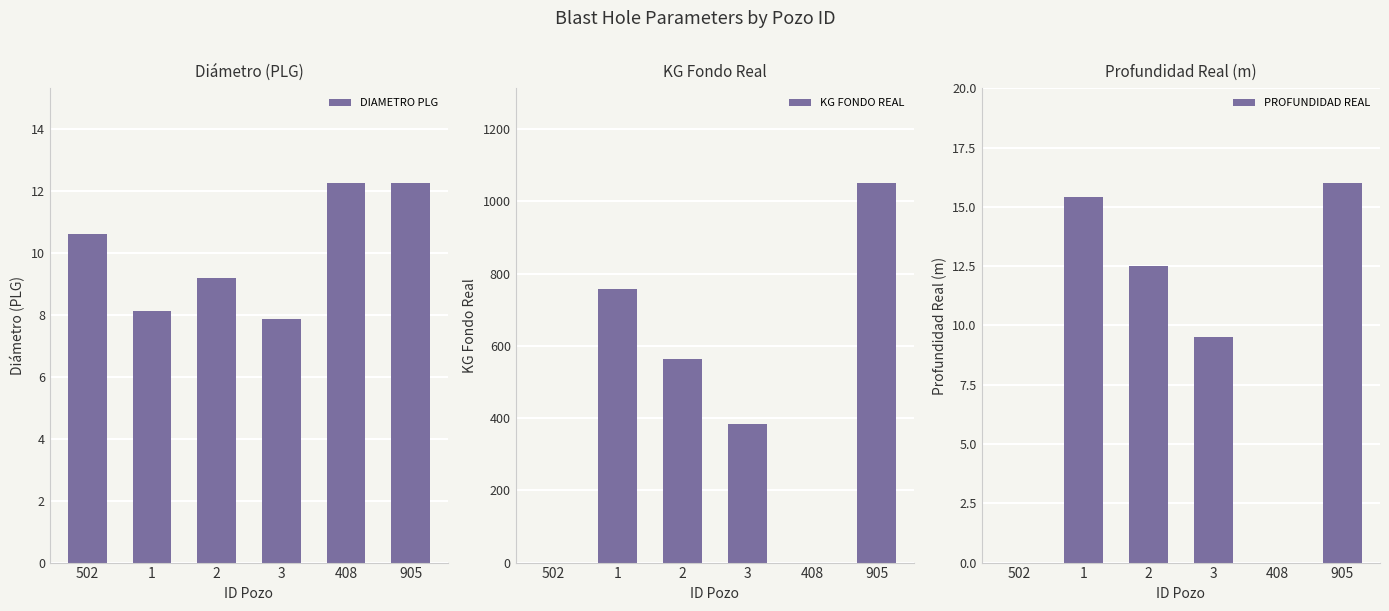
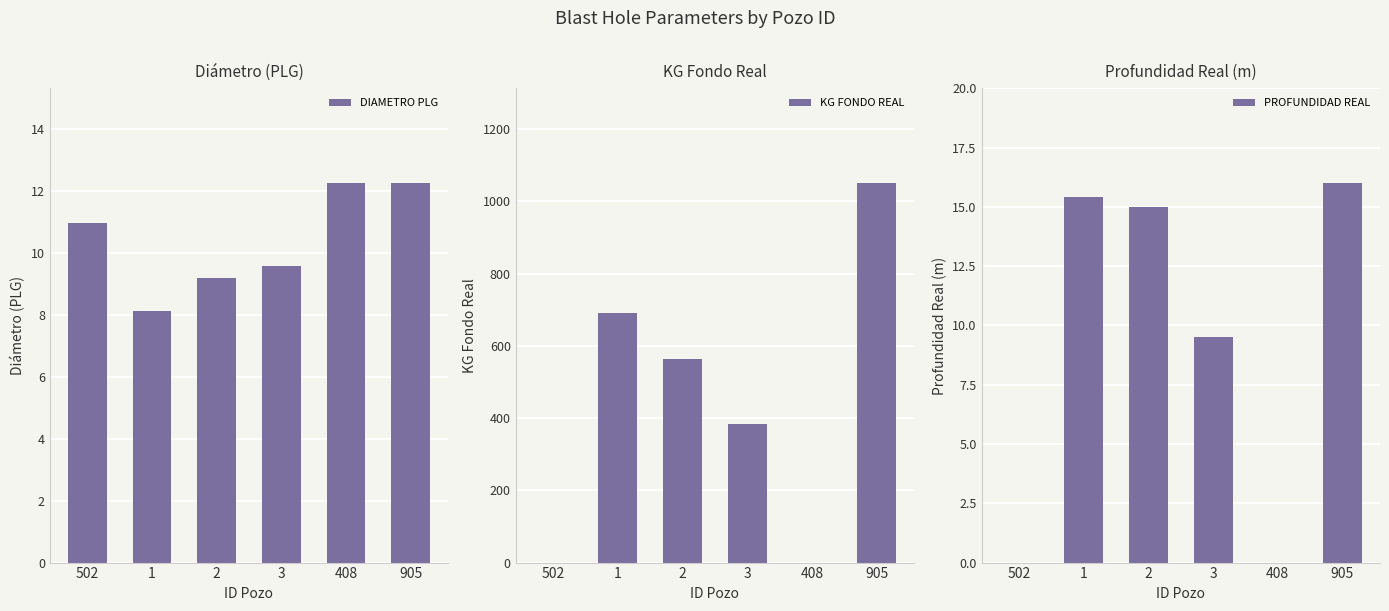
  {
    "Diámetro (PLG)": {
-     "502": 10.6,
+     "502": 11.0,
      "1": 8.1,
      "2": 9.2,
-     "3": 7.9,
+     "3": 9.6,
      "408": 12.3,
      "905": 12.3
    },
    "KG Fondo Real": {
      "502": 0,
-     "1": 760,
+     "1": 690,
      "2": 560,
      "3": 380,
      "408": 0,
      "905": 1050
    },
    "Profundidad Real (m)": {
      "502": 0.0,
      "1": 15.4,
-     "2": 12.5,
+     "2": 15.0,
      "3": 9.5,
      "408": 0.0,
      "905": 16.0
    }
  }
